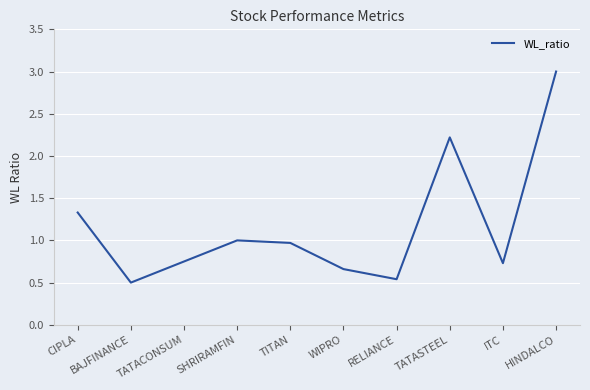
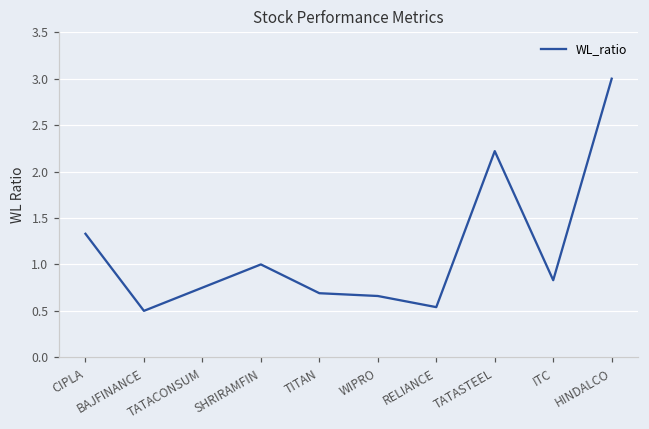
  {
    "CIPLA": 1.3,
    "BAJFINANCE": 0.5,
    "TATACONSUM": 0.8,
    "SHRIRAMFIN": 1.0,
-   "TITAN": 1.0,
+   "TITAN": 0.7,
    "WIPRO": 0.7,
    "RELIANCE": 0.5,
    "TATASTEEL": 2.2,
-   "ITC": 0.7,
+   "ITC": 0.8,
    "HINDALCO": 3.0
  }
